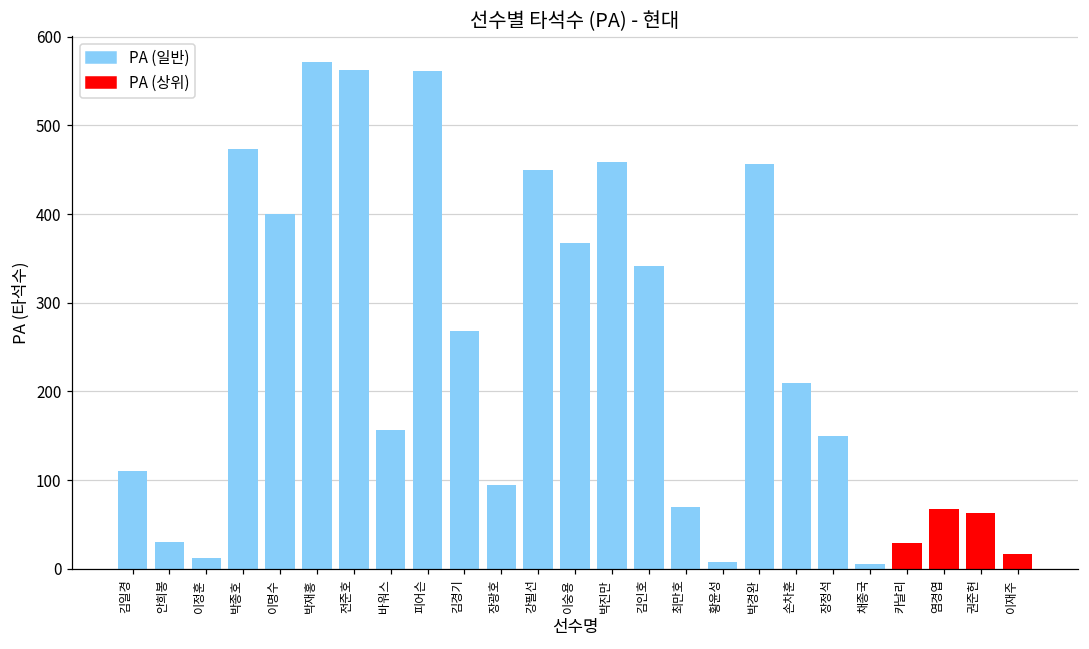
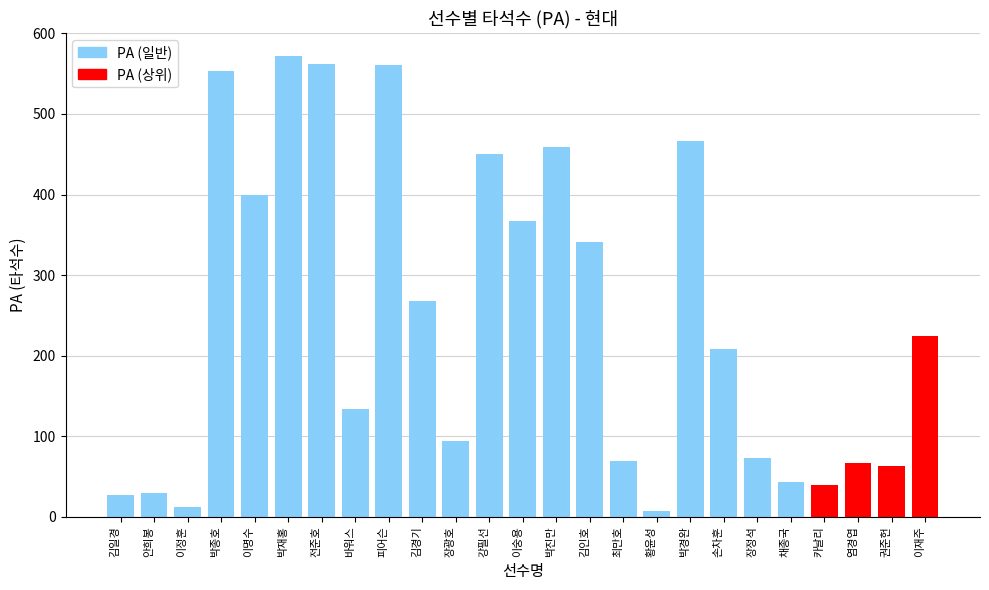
  {
-   "김일경": 110,
+   "김일경": 30,
    "안희봉": 30,
    "이정훈": 10,
-   "박종호": 470,
+   "박종호": 550,
    "이명수": 400,
    "박재홍": 570,
    "전준호": 560,
-   "바워스": 160,
+   "바워스": 130,
    "피어슨": 560,
    "김경기": 270,
    "장광호": 90,
    "강필선": 450,
    "이숭용": 370,
    "박진만": 460,
    "김인호": 340,
    "최만호": 70,
    "황윤성": 10,
-   "박경완": 460,
+   "박경완": 470,
    "손차훈": 210,
-   "장정석": 150,
-   "채종국": 10,
-   "카날리": 30,
+   "장정석": 70,
+   "채종국": 40,
+   "카날리": 40,
    "염경엽": 70,
    "권준헌": 60,
-   "이재주": 20
+   "이재주": 230
  }
